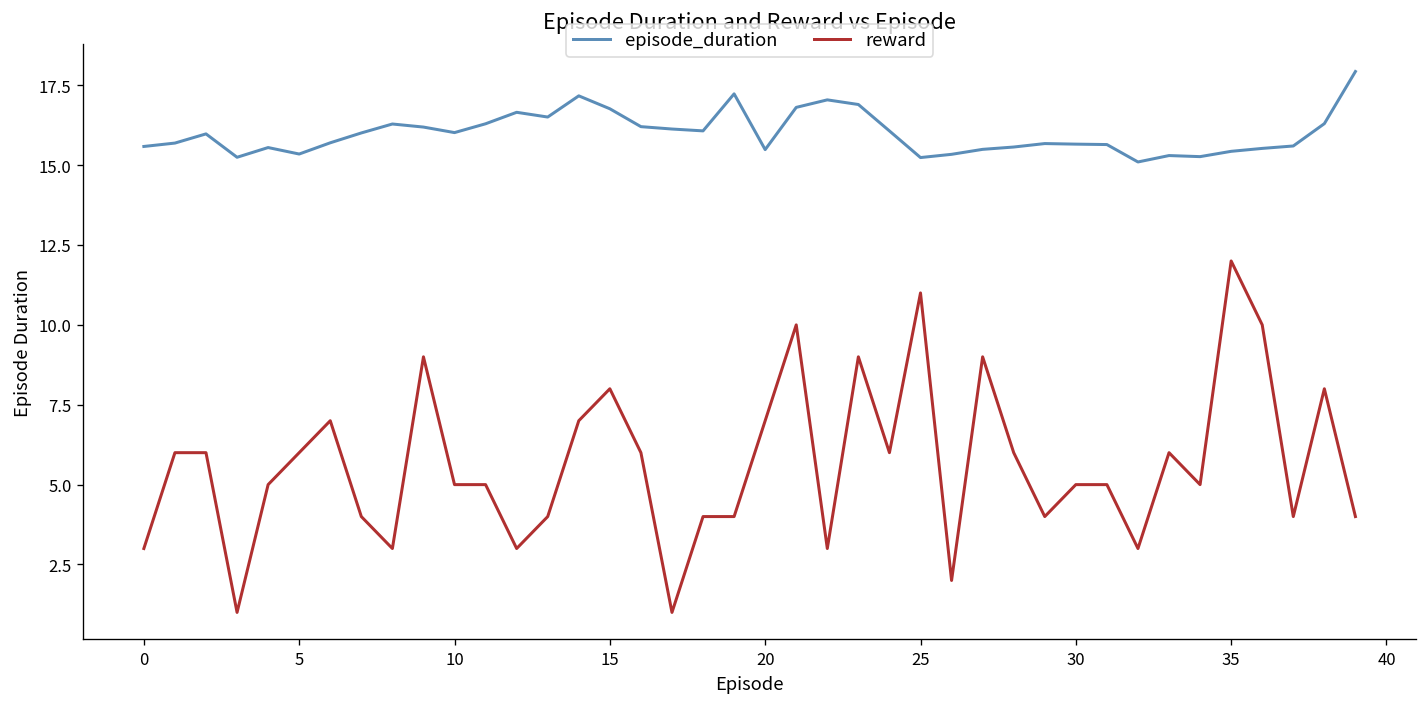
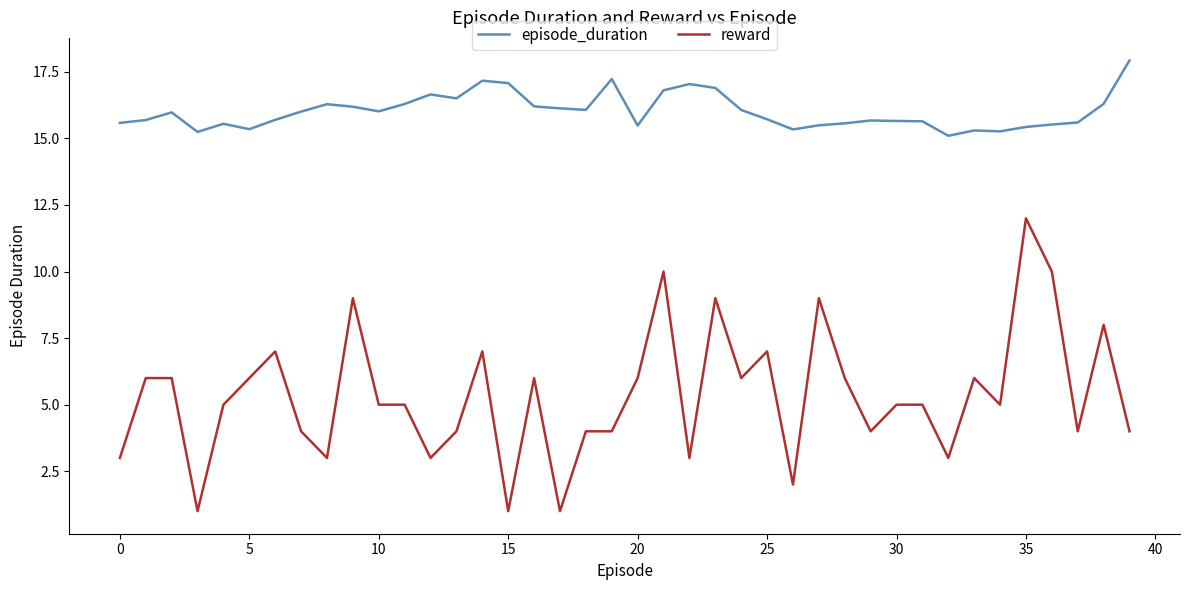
  {
    "episode_duration": {
      "0": 15.6,
      "5": 15.3,
      "10": 16.0,
-     "15": 16.8,
+     "15": 17.1,
      "20": 15.5,
-     "25": 15.2,
+     "25": 15.7,
      "30": 15.7,
      "35": 15.4
    },
    "reward": {
      "0": 3,
      "5": 6,
      "10": 5,
-     "15": 8,
-     "20": 7,
-     "25": 11,
+     "15": 1,
+     "20": 6,
+     "25": 7,
      "30": 5,
      "35": 12
    }
  }
